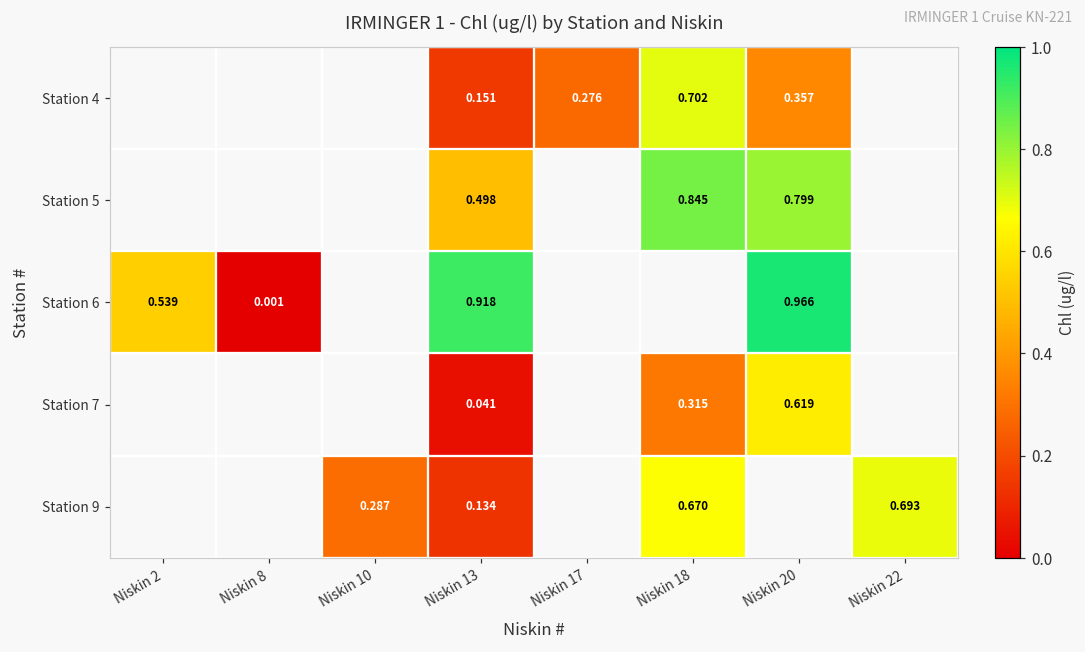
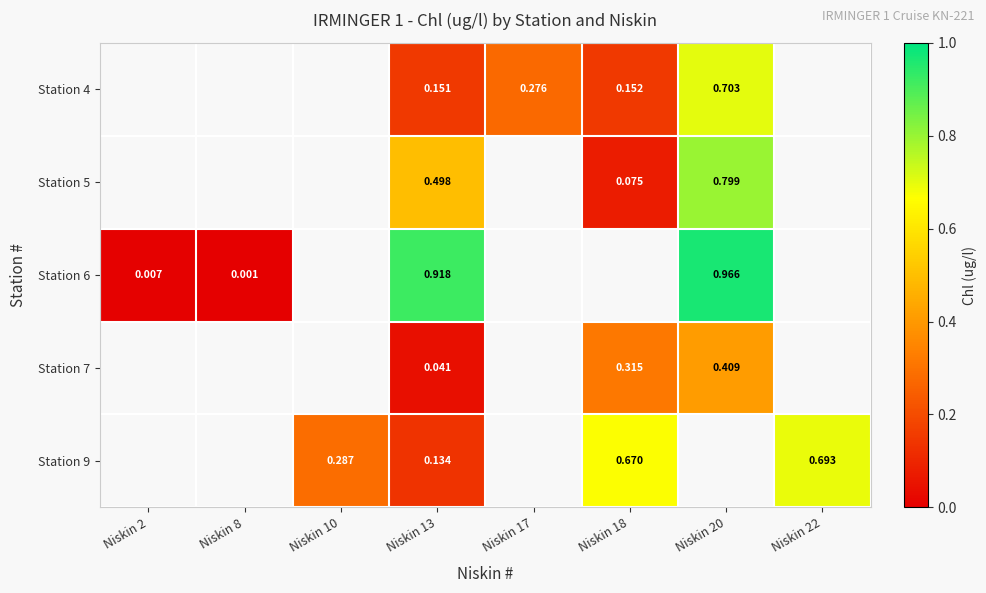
  {
    "Station 4": {
      "Niskin 13": 0.151,
      "Niskin 17": 0.276,
-     "Niskin 18": 0.702,
-     "Niskin 20": 0.357
+     "Niskin 18": 0.152,
+     "Niskin 20": 0.703
    },
    "Station 5": {
      "Niskin 13": 0.498,
-     "Niskin 18": 0.845,
+     "Niskin 18": 0.075,
      "Niskin 20": 0.799
    },
    "Station 6": {
-     "Niskin 2": 0.539,
+     "Niskin 2": 0.007,
      "Niskin 8": 0.001,
      "Niskin 13": 0.918,
      "Niskin 20": 0.966
    },
    "Station 7": {
      "Niskin 13": 0.041,
      "Niskin 18": 0.315,
-     "Niskin 20": 0.619
+     "Niskin 20": 0.409
    },
    "Station 9": {
      "Niskin 10": 0.287,
      "Niskin 13": 0.134,
      "Niskin 18": 0.670,
      "Niskin 22": 0.693
    }
  }
